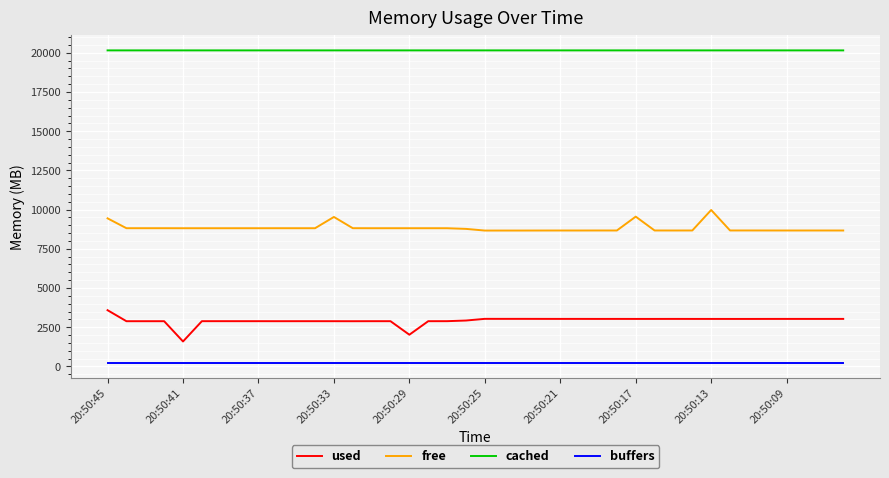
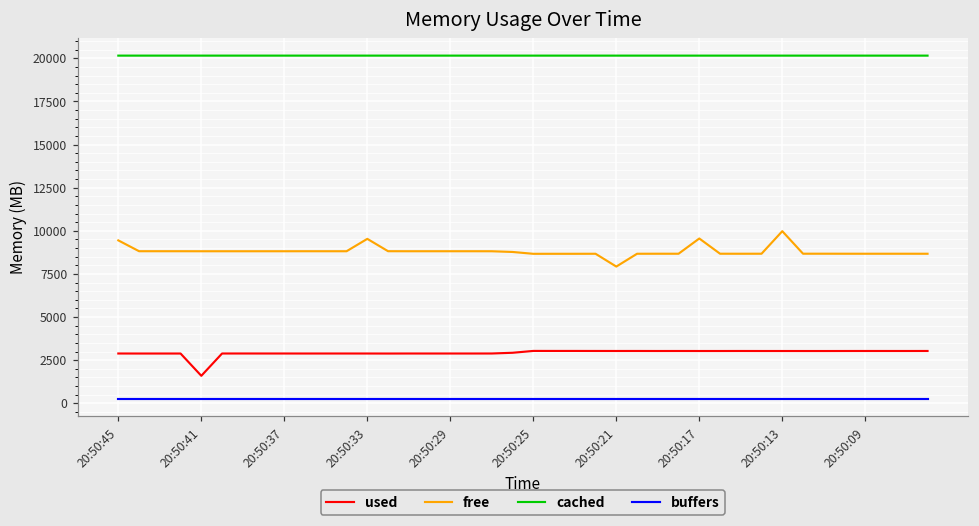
  {
    "used": {
-     "20:50:45": 3600,
+     "20:50:45": 2900,
      "20:50:41": 1600,
      "20:50:37": 2900,
      "20:50:33": 2900,
-     "20:50:29": 2000,
+     "20:50:29": 2900,
      "20:50:25": 3000,
      "20:50:21": 3000,
      "20:50:17": 3000,
      "20:50:13": 3000,
      "20:50:09": 3000
    },
    "free": {
      "20:50:45": 9400,
      "20:50:41": 8800,
      "20:50:37": 8800,
      "20:50:33": 9500,
      "20:50:29": 8800,
      "20:50:25": 8700,
-     "20:50:21": 8700,
+     "20:50:21": 7900,
      "20:50:17": 9600,
      "20:50:13": 10000,
      "20:50:09": 8700
    },
    "cached": {
      "20:50:45": 20200,
      "20:50:41": 20200,
      "20:50:37": 20200,
      "20:50:33": 20200,
      "20:50:29": 20200,
      "20:50:25": 20200,
      "20:50:21": 20200,
      "20:50:17": 20200,
      "20:50:13": 20200,
      "20:50:09": 20200
    },
    "buffers": {
      "20:50:45": 200,
      "20:50:41": 200,
      "20:50:37": 200,
      "20:50:33": 200,
      "20:50:29": 200,
      "20:50:25": 200,
      "20:50:21": 200,
      "20:50:17": 200,
      "20:50:13": 200,
      "20:50:09": 200
    }
  }
